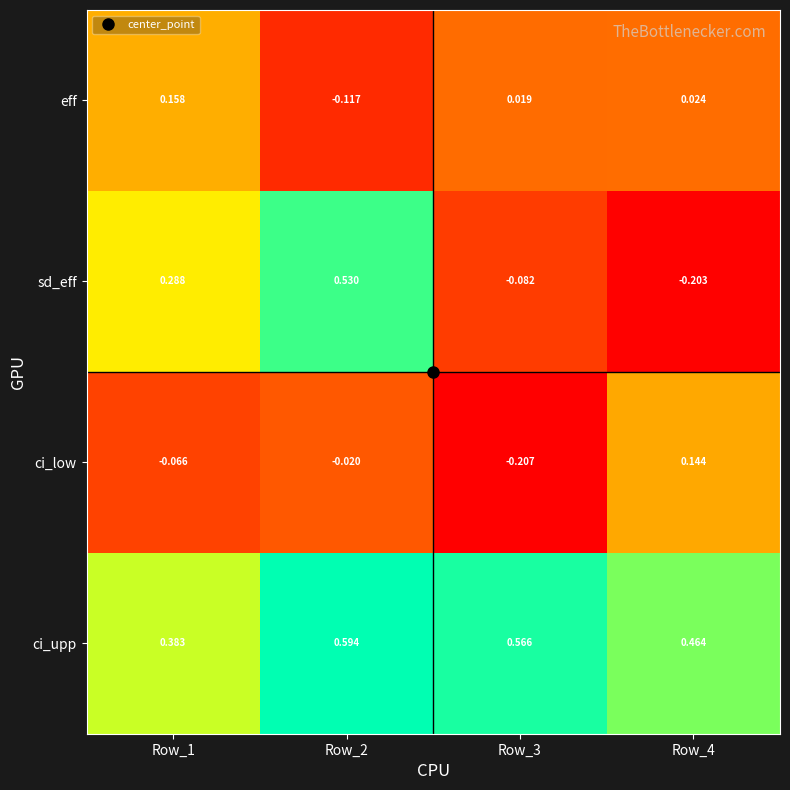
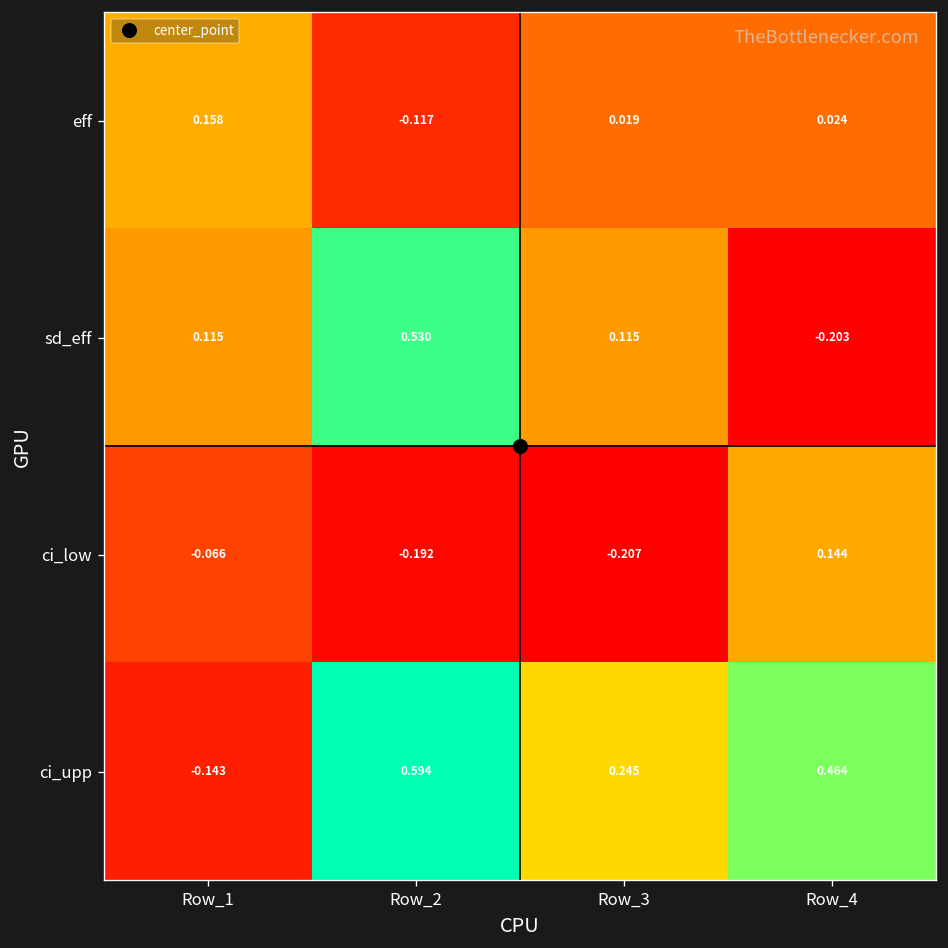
  {
    "eff": {
      "Row_1": 0.158,
      "Row_2": -0.117,
      "Row_3": 0.019
    },
    "sd_eff": {
-     "Row_1": 0.288,
+     "Row_1": 0.115,
      "Row_2": 0.530,
-     "Row_3": -0.082,
+     "Row_3": 0.115,
      "Row_4": -0.203
    },
    "ci_low": {
      "Row_1": -0.066,
-     "Row_2": -0.020,
+     "Row_2": -0.192,
      "Row_3": -0.207,
      "Row_4": 0.144
    },
    "ci_upp": {
-     "Row_1": 0.383,
+     "Row_1": -0.143,
      "Row_2": 0.594,
-     "Row_3": 0.566,
+     "Row_3": 0.245,
      "Row_4": 0.464
    }
  }
